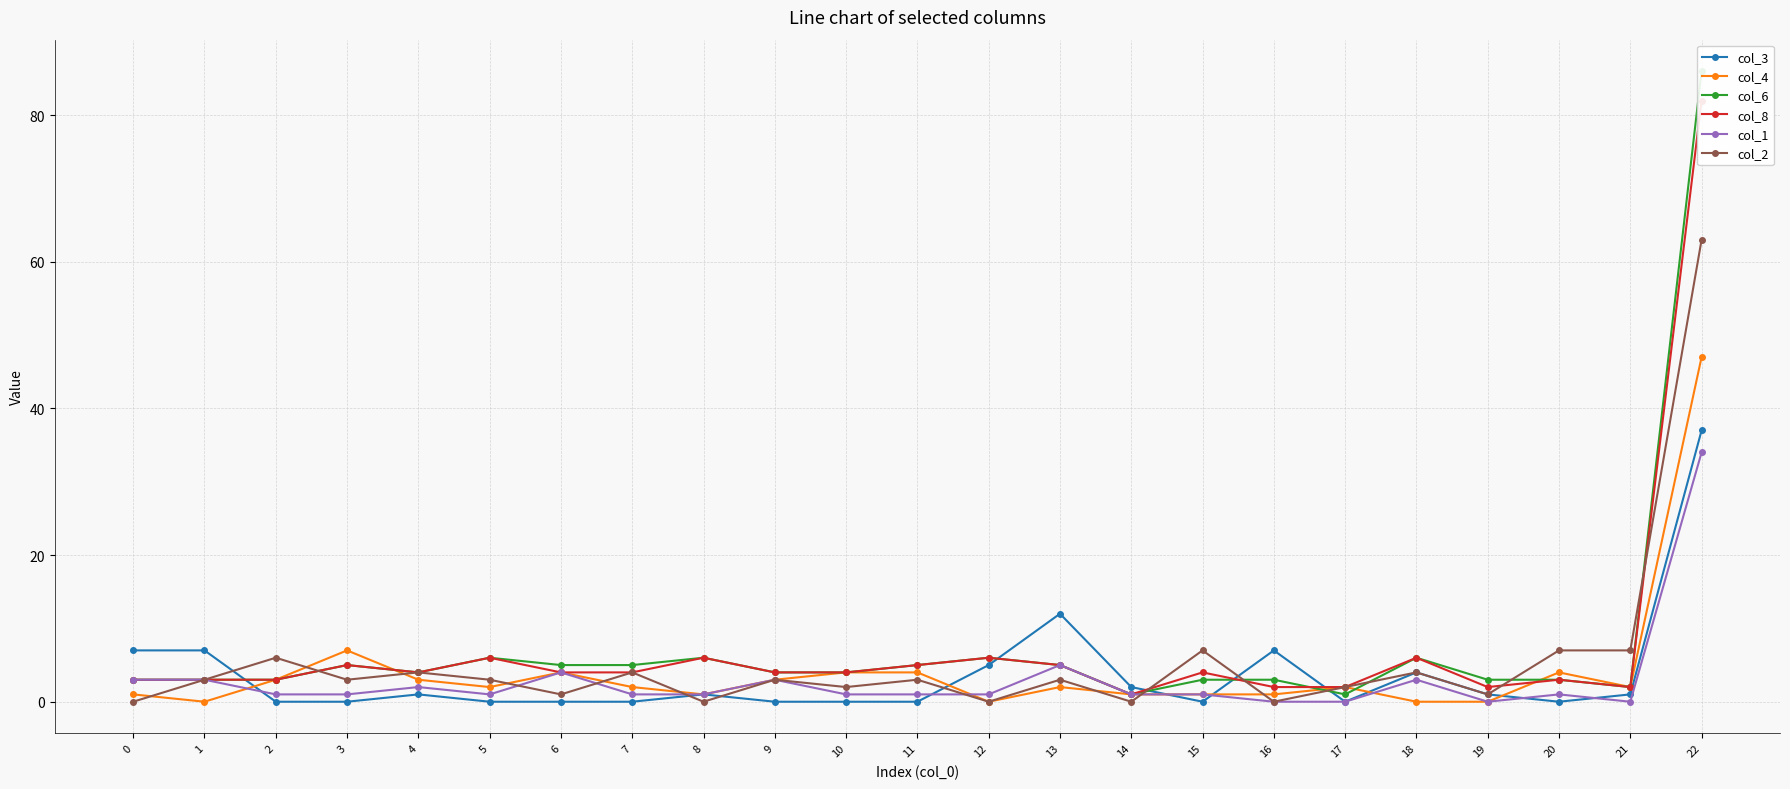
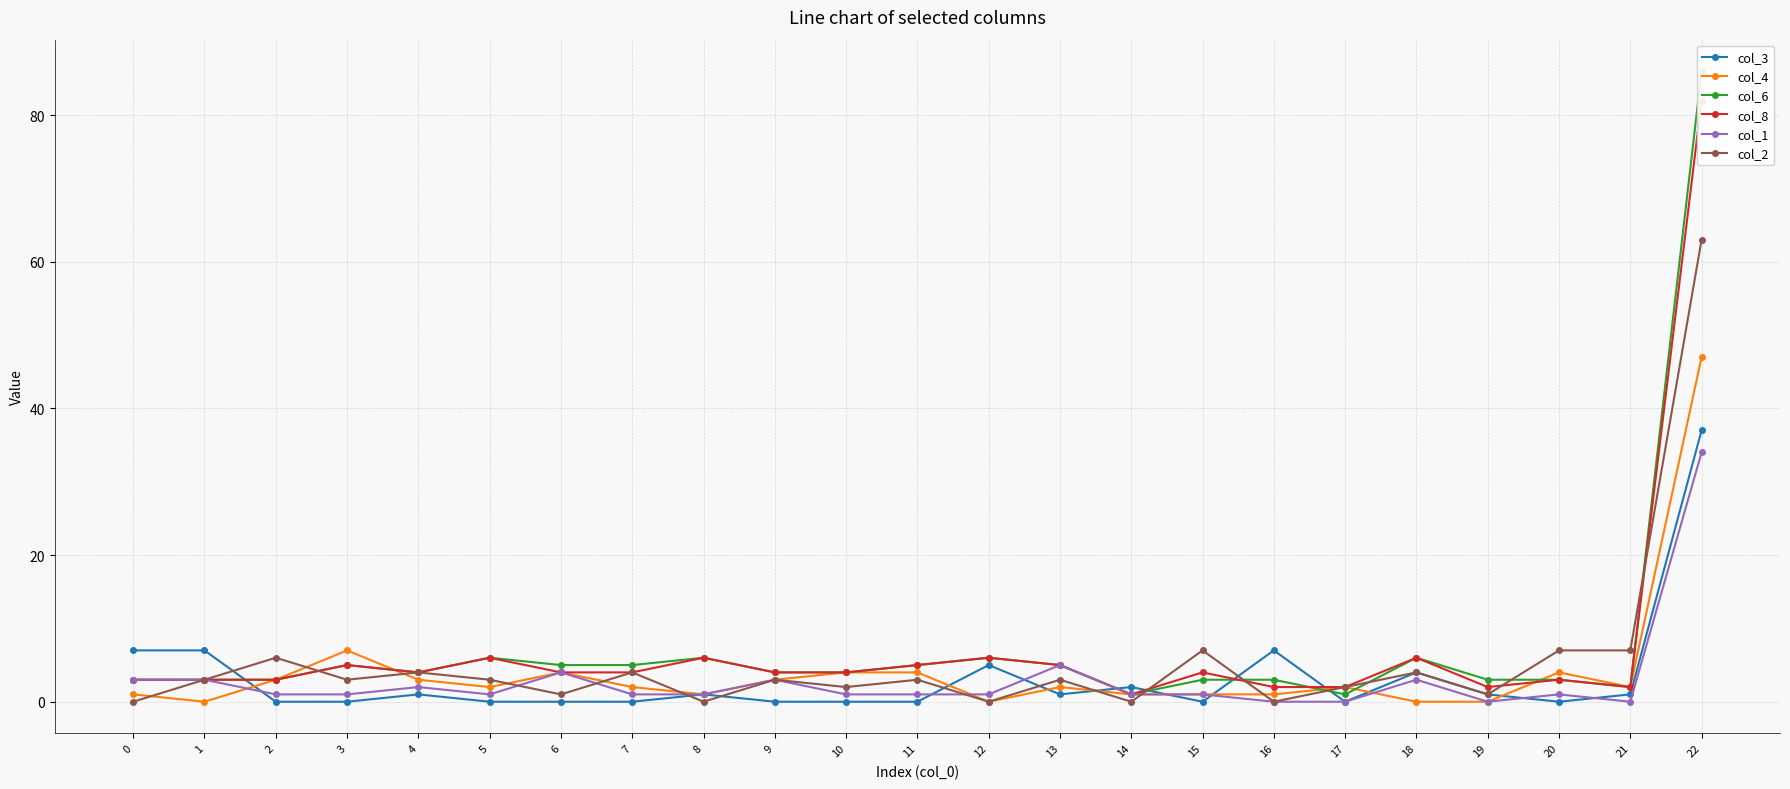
  {
    "col_3": {
      "0": 7,
      "1": 7,
      "2": 0,
      "3": 0,
      "4": 1,
      "5": 0,
      "6": 0,
      "7": 0,
      "9": 0,
      "10": 0,
      "11": 0,
      "12": 5,
-     "13": 12,
+     "13": 1,
      "14": 2,
      "15": 0,
      "16": 7,
      "20": 0,
      "21": 1,
      "22": 37
    },
    "col_4": {
      "0": 1,
      "1": 0,
      "3": 7,
      "4": 3,
      "5": 2,
      "7": 2,
      "11": 4,
      "13": 2,
      "16": 1,
      "18": 0,
      "20": 4,
      "22": 47
    },
    "col_6": {
      "6": 5,
      "7": 5,
      "15": 3,
      "16": 3,
      "17": 1,
      "19": 3
    },
    "col_8": {
      "15": 4,
      "16": 2,
      "19": 2
    },
    "col_1": {
      "2": 1,
      "3": 1,
      "4": 2,
      "5": 1,
      "7": 1,
      "10": 1,
      "11": 1,
      "12": 1,
      "18": 3,
      "20": 1,
      "21": 0,
      "22": 34
    },
    "col_2": {
      "0": 0,
      "2": 6,
      "3": 3,
      "5": 3,
      "6": 1,
      "8": 0,
      "10": 2,
      "11": 3,
      "13": 3,
      "14": 0,
      "15": 7,
      "20": 7,
      "21": 7,
      "22": 63
    }
  }
